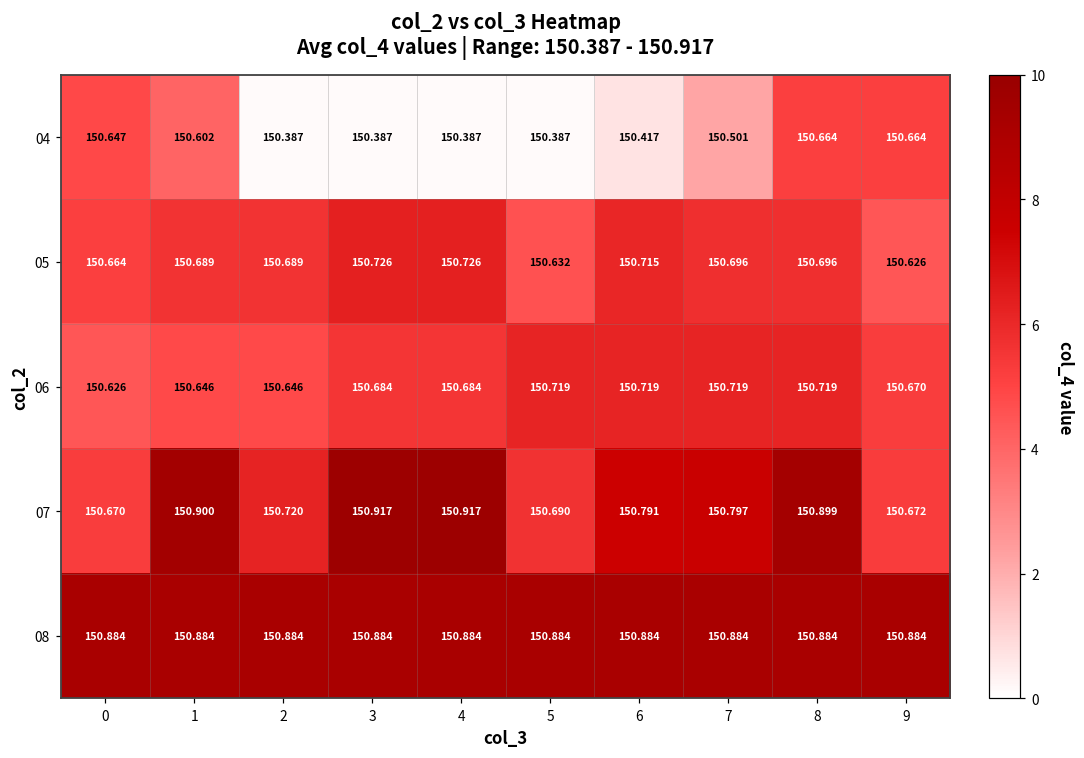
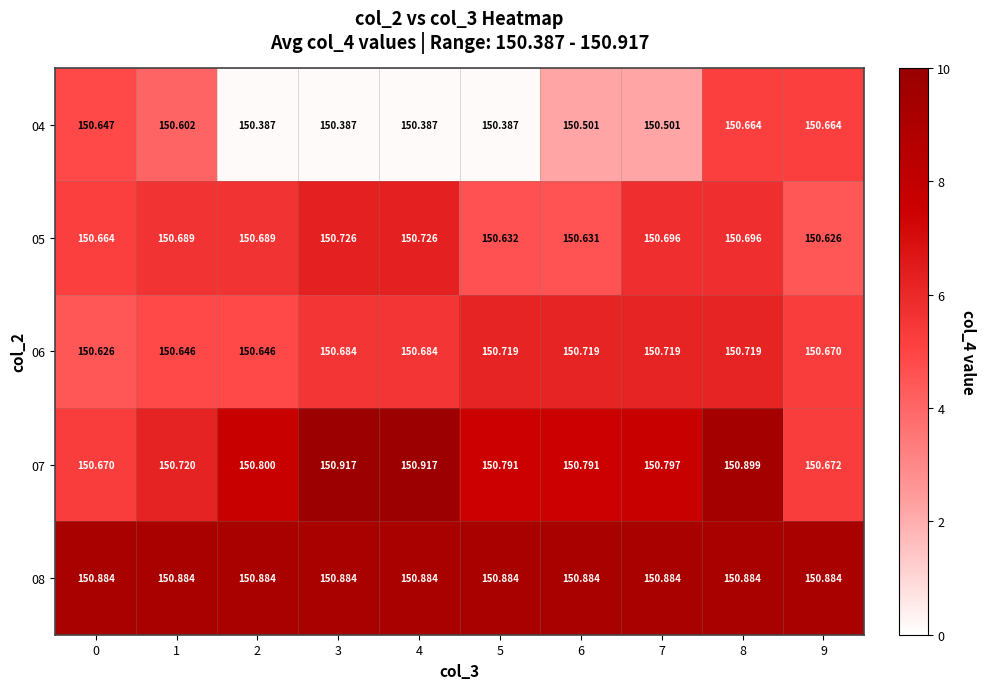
  {
    "04": {
      "0": 150.647,
      "1": 150.602,
      "2": 150.387,
      "3": 150.387,
      "4": 150.387,
      "5": 150.387,
-     "6": 150.417,
+     "6": 150.501,
      "7": 150.501,
      "8": 150.664,
      "9": 150.664
    },
    "05": {
      "0": 150.664,
      "1": 150.689,
      "2": 150.689,
      "3": 150.726,
      "4": 150.726,
      "5": 150.632,
-     "6": 150.715,
+     "6": 150.631,
      "7": 150.696,
      "8": 150.696,
      "9": 150.626
    },
    "06": {
      "0": 150.626,
      "1": 150.646,
      "2": 150.646,
      "3": 150.684,
      "4": 150.684,
      "5": 150.719,
      "6": 150.719,
      "7": 150.719,
      "8": 150.719,
      "9": 150.670
    },
    "07": {
      "0": 150.670,
-     "1": 150.900,
-     "2": 150.720,
+     "1": 150.720,
+     "2": 150.800,
      "3": 150.917,
      "4": 150.917,
-     "5": 150.690,
+     "5": 150.791,
      "6": 150.791,
      "7": 150.797,
      "8": 150.899,
      "9": 150.672
    },
    "08": {
      "0": 150.884,
      "1": 150.884,
      "2": 150.884,
      "3": 150.884,
      "4": 150.884,
      "5": 150.884,
      "6": 150.884,
      "7": 150.884,
      "8": 150.884,
      "9": 150.884
    }
  }
